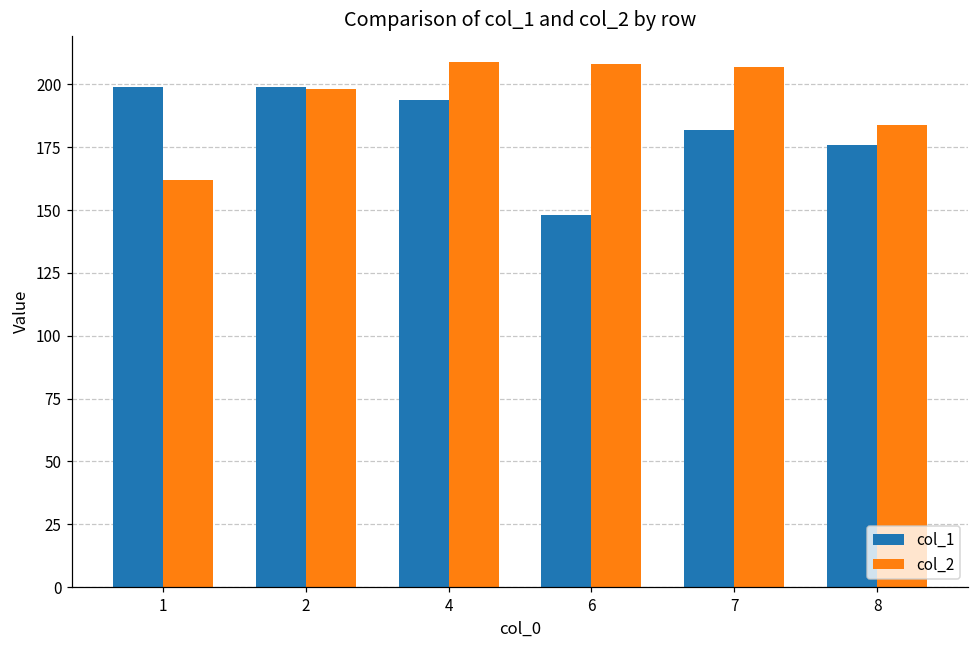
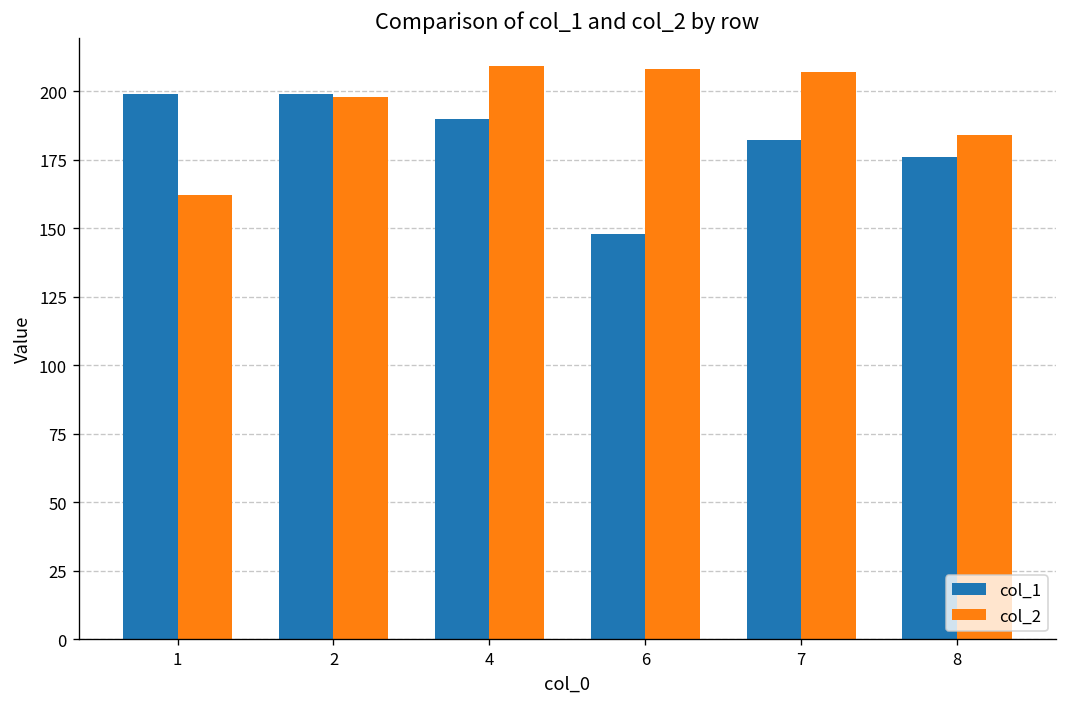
  {
    "col_1": {
      "1": 199,
      "2": 199,
-     "4": 194,
+     "4": 190,
      "6": 148,
      "7": 182,
      "8": 176
    },
    "col_2": {
      "1": 162,
      "2": 198,
      "4": 209,
      "6": 208,
      "7": 207,
      "8": 184
    }
  }
